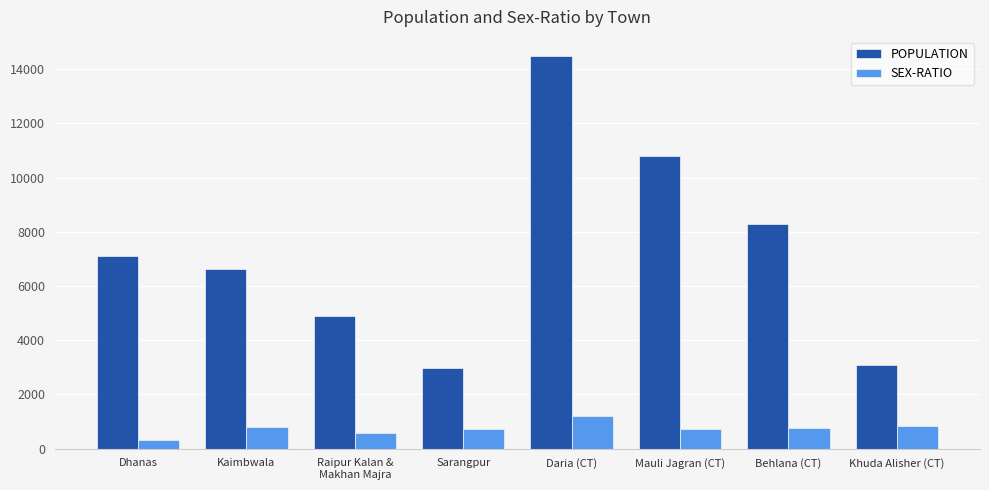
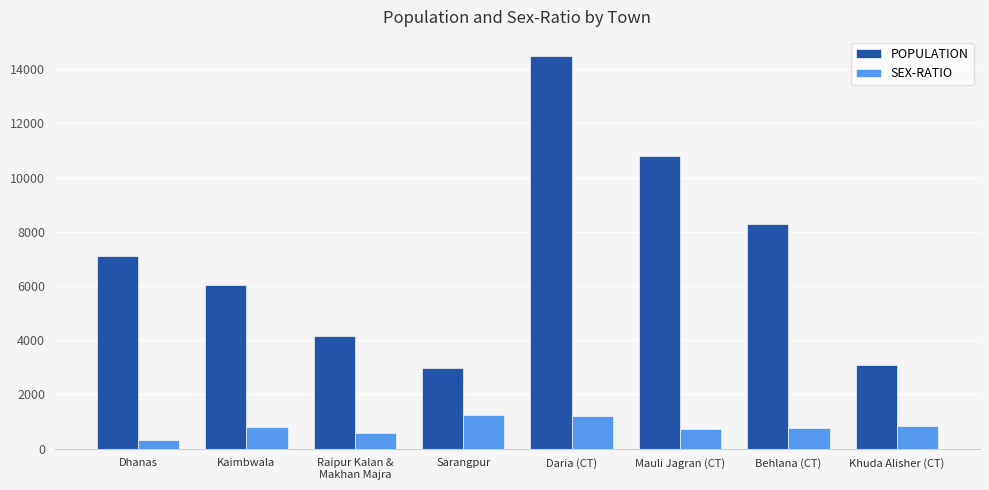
  {
    "POPULATION": {
      "Dhanas": 7100,
-     "Kaimbwala": 6600,
-     "Raipur Kalan & Makhan Majra": 4900,
+     "Kaimbwala": 6100,
+     "Raipur Kalan & Makhan Majra": 4200,
      "Sarangpur": 3000,
      "Daria (CT)": 14500,
      "Mauli Jagran (CT)": 10800,
      "Behlana (CT)": 8300,
      "Khuda Alisher (CT)": 3100
    },
    "SEX-RATIO": {
      "Dhanas": 300,
      "Kaimbwala": 800,
      "Raipur Kalan & Makhan Majra": 600,
-     "Sarangpur": 700,
+     "Sarangpur": 1200,
      "Daria (CT)": 1200,
      "Mauli Jagran (CT)": 700,
      "Behlana (CT)": 800,
      "Khuda Alisher (CT)": 800
    }
  }
